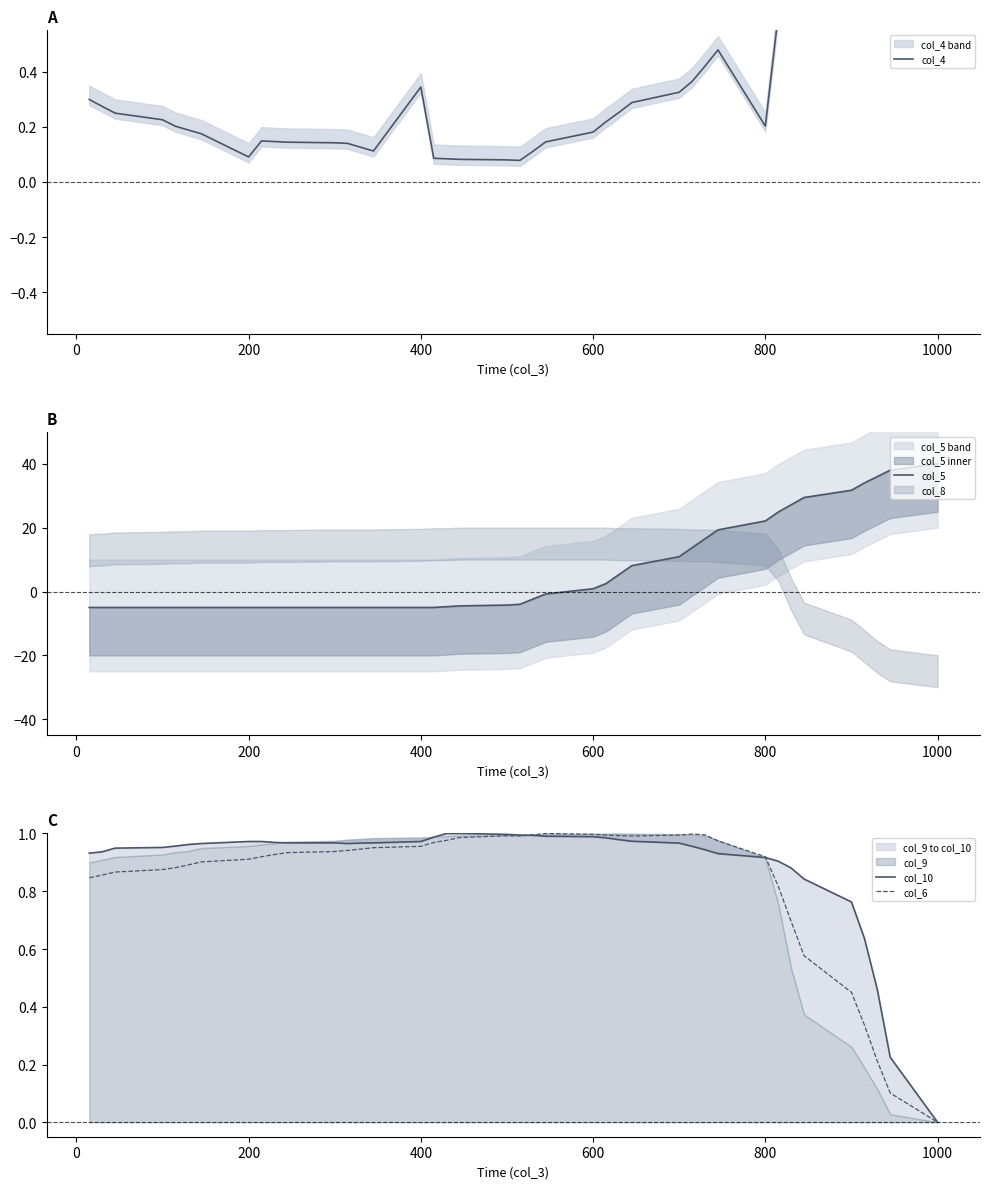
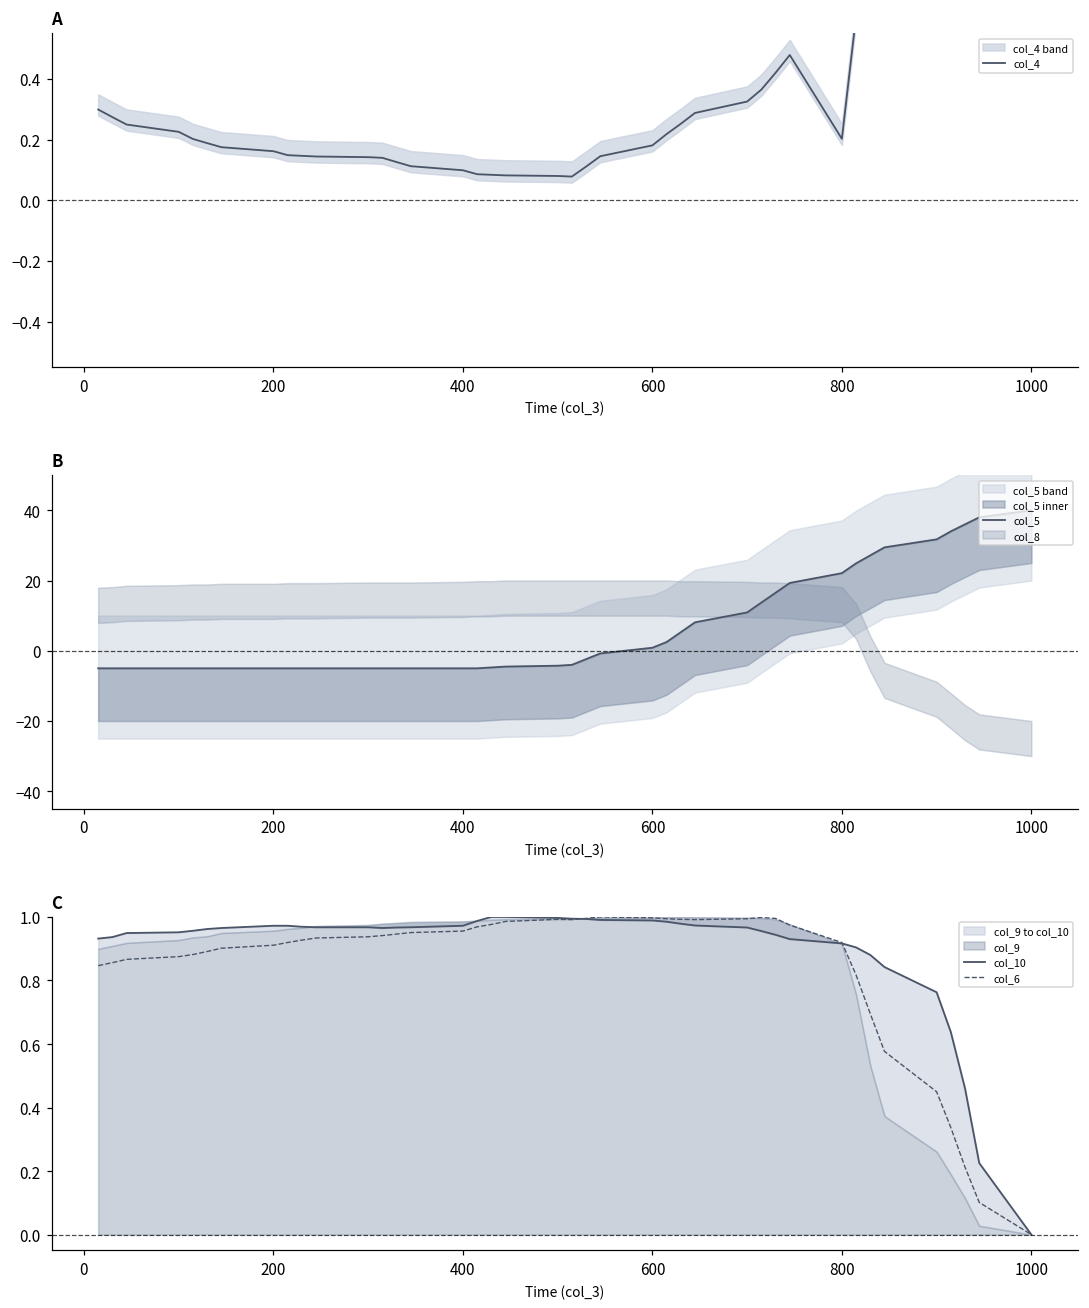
  {
    "A": {
      "col_4": {
-       "200": 0.09,
-       "400": 0.34,
+       "200": 0.16,
+       "400": 0.10,
        "600": 0.18,
        "800": 0.20
      }
    }
  }
